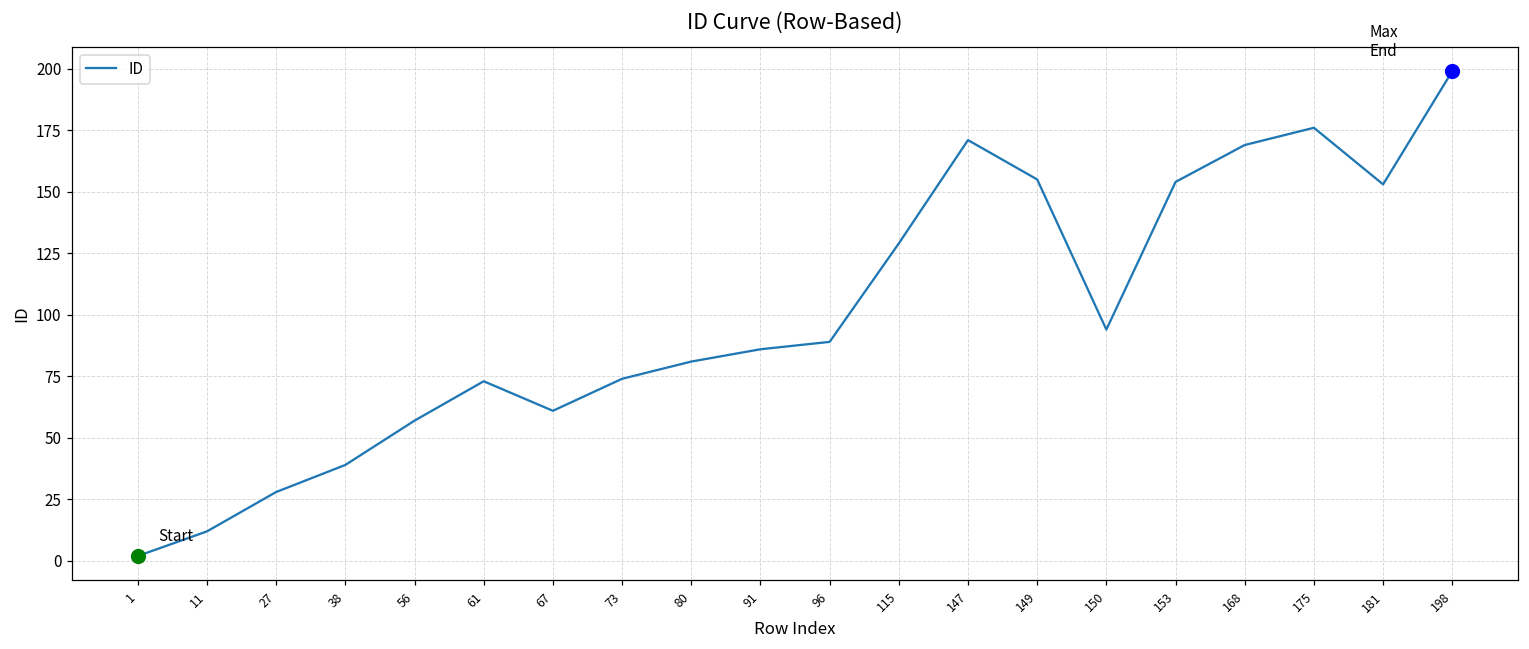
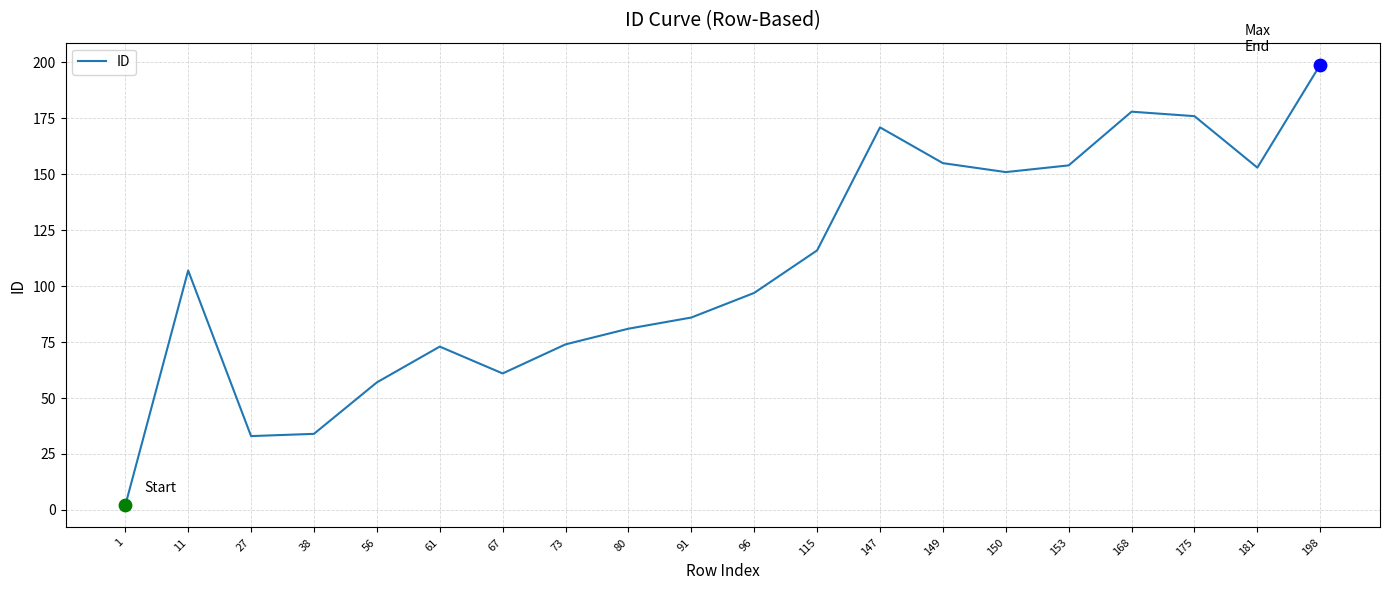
  {
    "ID": {
-     "11": 12,
-     "27": 28,
-     "38": 39,
+     "11": 107,
+     "27": 33,
+     "38": 34,
      "56": 57,
      "61": 73,
      "67": 61,
      "73": 74,
      "80": 81,
      "91": 86,
-     "96": 89,
-     "115": 129,
+     "96": 97,
+     "115": 116,
      "147": 171,
      "149": 155,
-     "150": 94,
+     "150": 151,
      "153": 154,
-     "168": 169,
+     "168": 178,
      "175": 176,
      "181": 153
    }
  }
